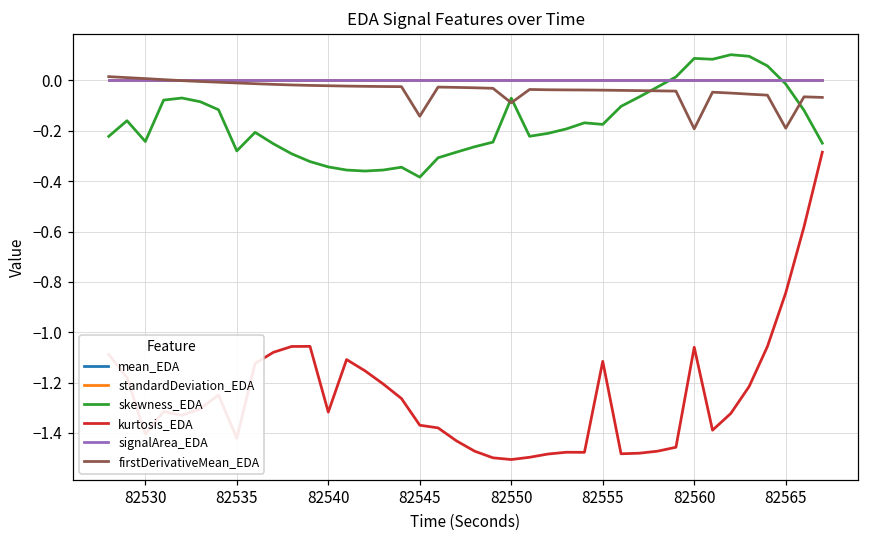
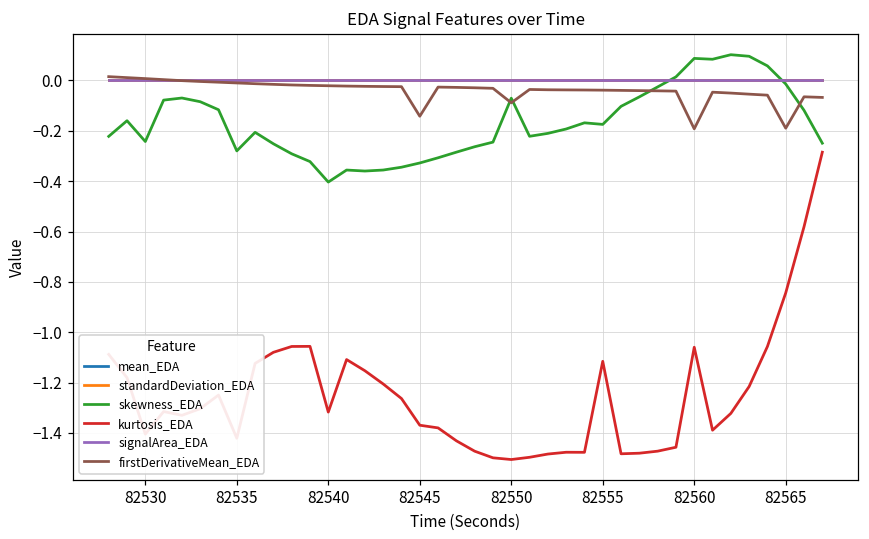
  {
    "signalArea_EDA": {
      "82540": 0.00,
      "82545": 0.00,
      "82550": 0.00,
      "82555": 0.00,
      "82560": 0.00,
      "82565": 0.00
    },
    "skewness_EDA": {
      "82530": -0.24,
      "82535": -0.28,
-     "82540": -0.34,
-     "82545": -0.38,
+     "82540": -0.40,
+     "82545": -0.33,
      "82550": -0.07,
      "82555": -0.17,
      "82560": 0.09,
      "82565": -0.01
    },
    "kurtosis_EDA": {
      "82540": -1.32,
      "82545": -1.37,
      "82550": -1.51,
      "82555": -1.12,
      "82560": -1.06,
      "82565": -0.84
    },
    "firstDerivativeMean_EDA": {
      "82540": -0.02,
      "82545": -0.14,
      "82550": -0.09,
      "82555": -0.04,
      "82560": -0.19,
      "82565": -0.19
    }
  }
